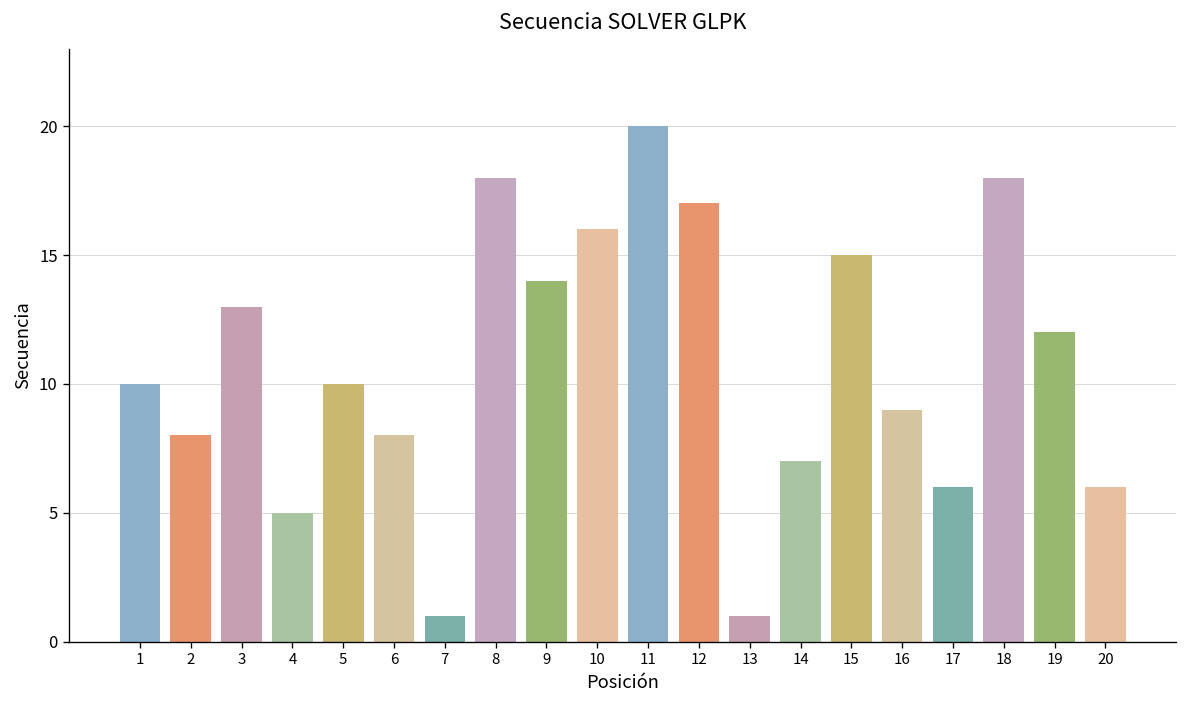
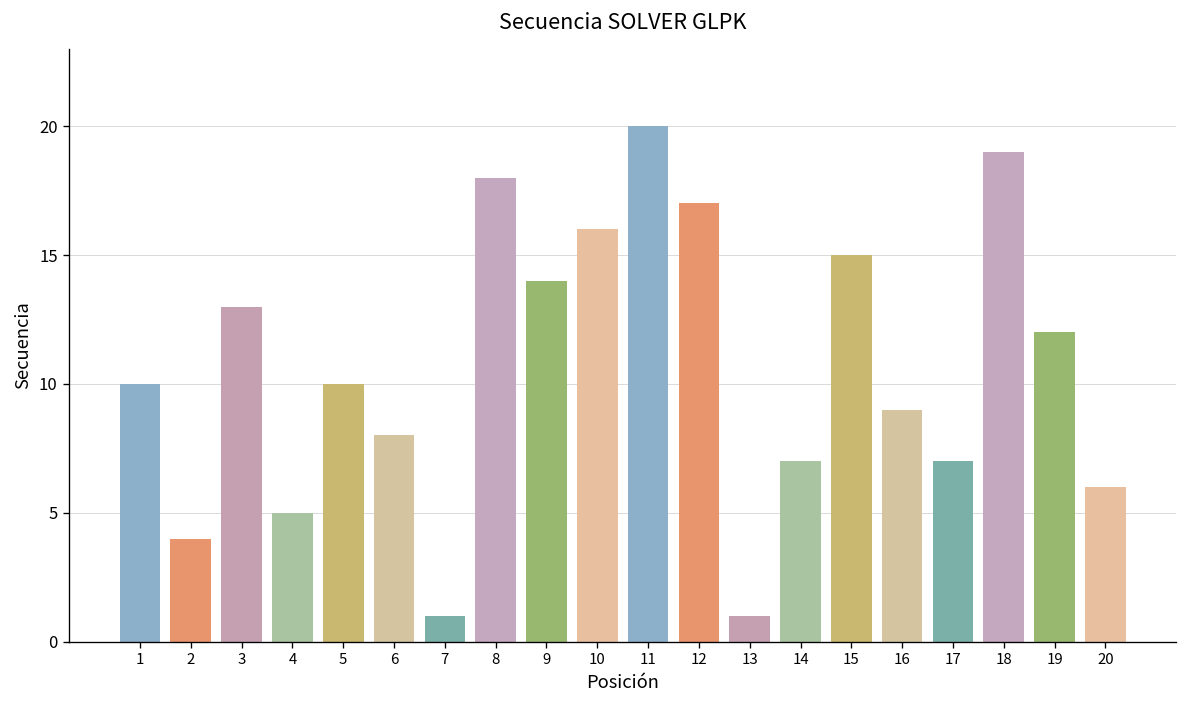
  {
    "1": 10,
-   "2": 8,
+   "2": 4,
    "3": 13,
    "4": 5,
    "5": 10,
    "6": 8,
    "7": 1,
    "8": 18,
    "9": 14,
    "10": 16,
    "11": 20,
    "12": 17,
    "13": 1,
    "14": 7,
    "15": 15,
    "16": 9,
-   "17": 6,
-   "18": 18,
+   "17": 7,
+   "18": 19,
    "19": 12,
    "20": 6
  }
